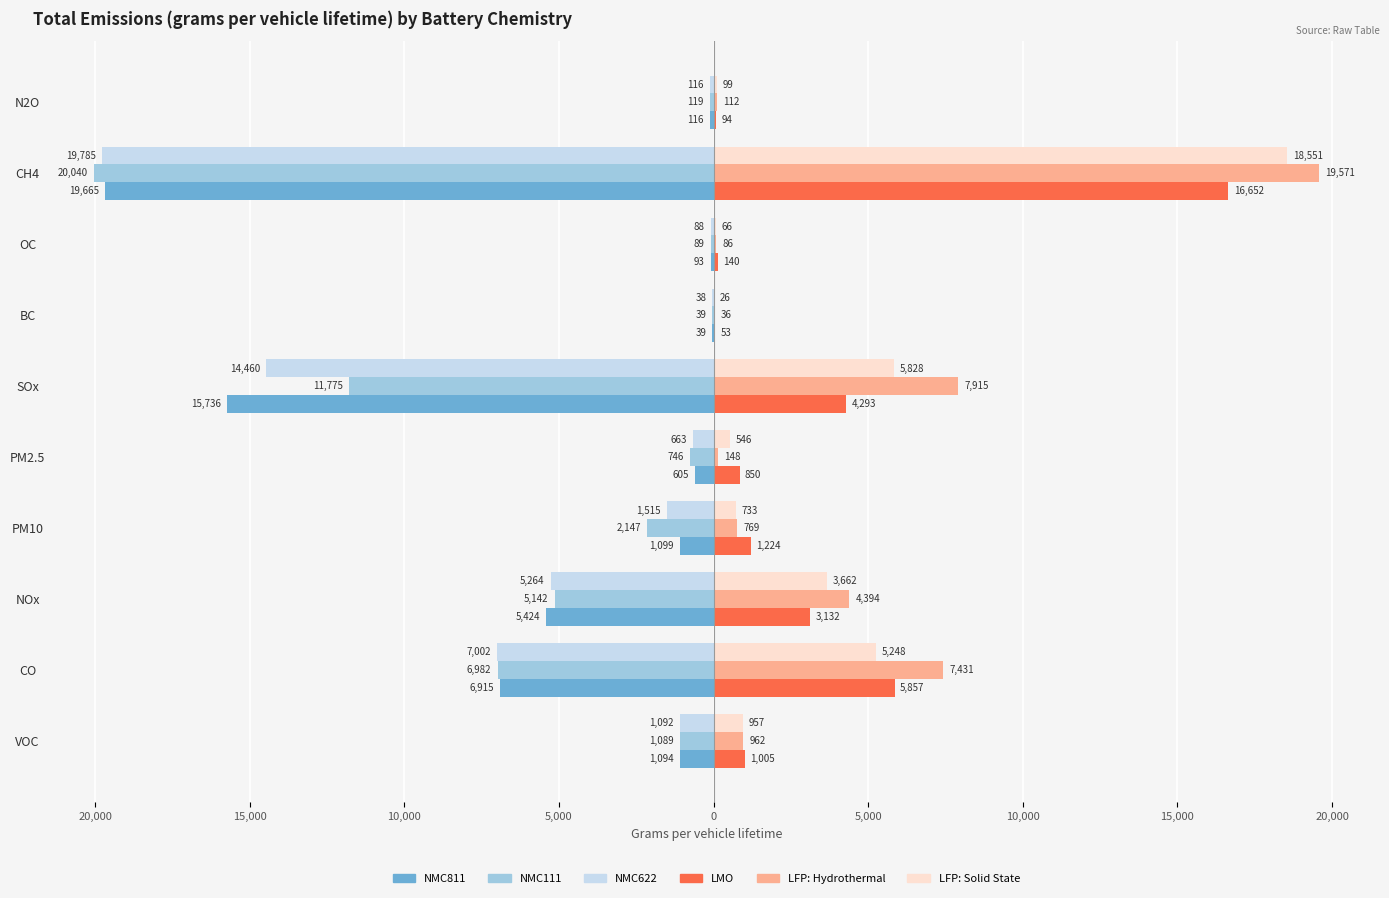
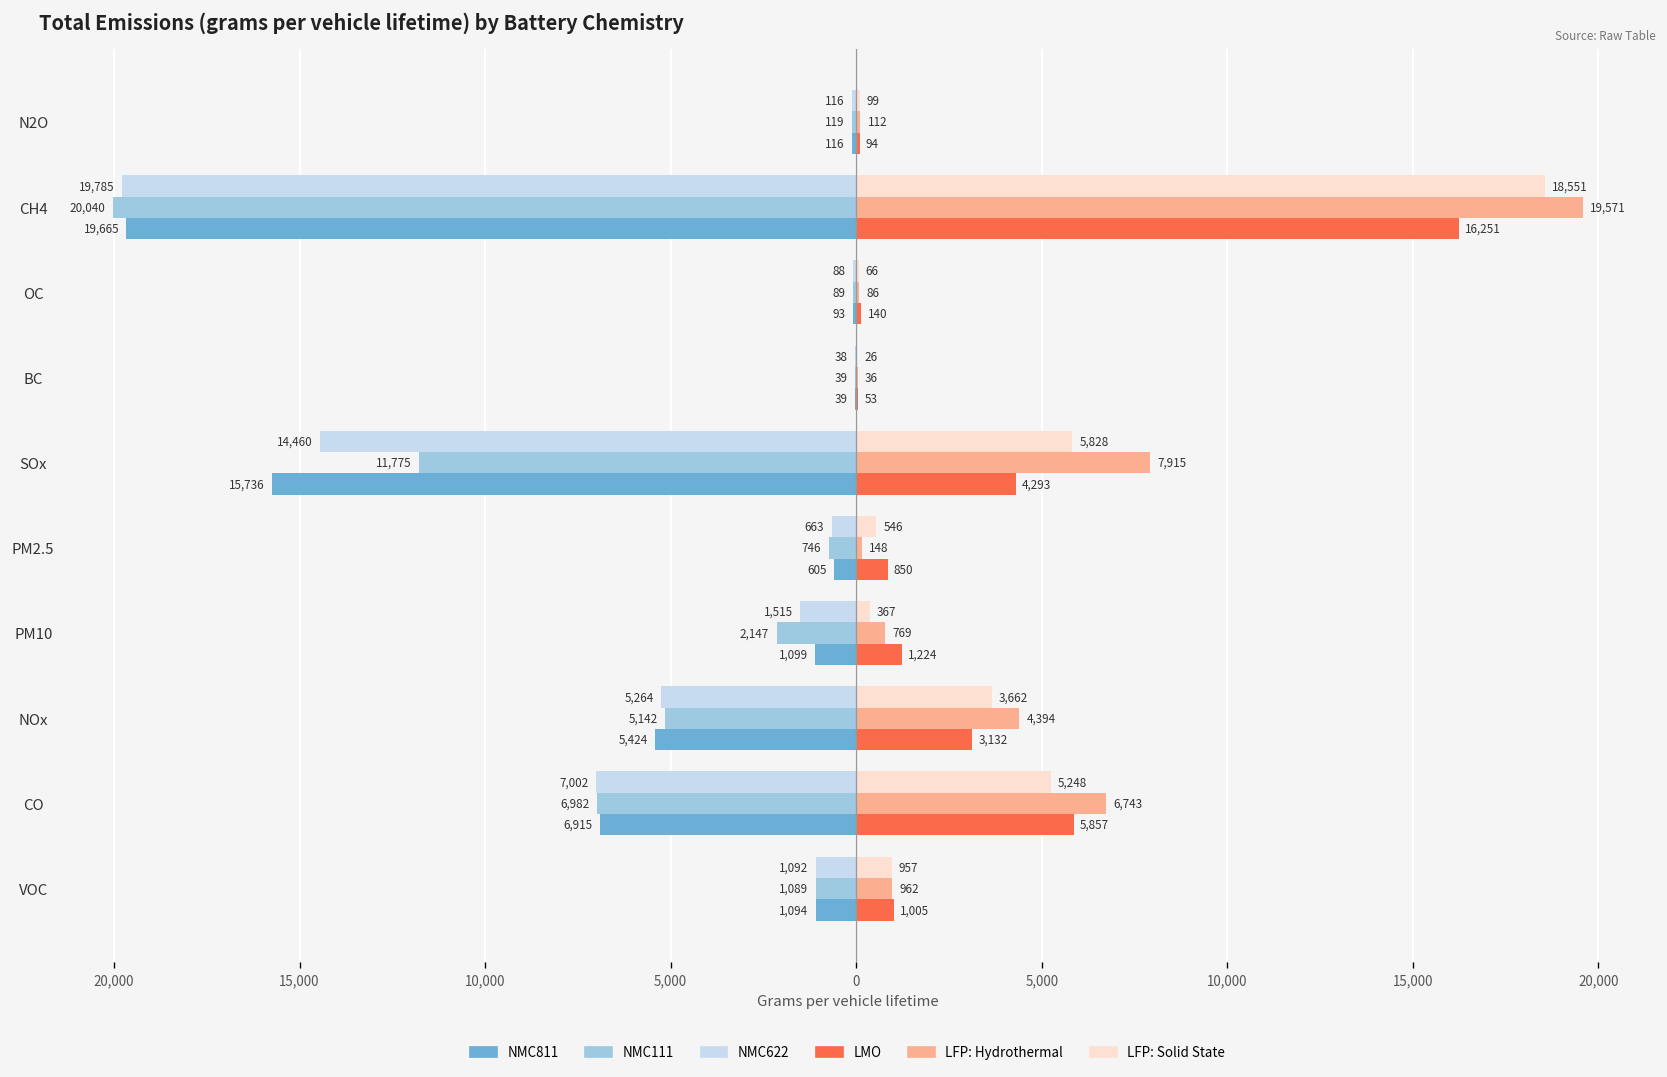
  {
    "LMO": {
      "N2O": "94",
-     "CH4": "16,652",
+     "CH4": "16,251",
      "OC": "140",
      "BC": "53",
      "SOx": "4,293",
      "PM2.5": "850",
      "PM10": "1,224",
      "NOx": "3,132",
      "CO": "5,857",
      "VOC": "1,005"
    },
    "LFP: Hydrothermal": {
      "N2O": "112",
      "CH4": "19,571",
      "OC": "86",
      "BC": "36",
      "SOx": "7,915",
      "PM2.5": "148",
      "PM10": "769",
      "NOx": "4,394",
-     "CO": "7,431",
+     "CO": "6,743",
      "VOC": "962"
    },
    "LFP: Solid State": {
      "N2O": "99",
      "CH4": "18,551",
      "OC": "66",
      "BC": "26",
      "SOx": "5,828",
      "PM2.5": "546",
-     "PM10": "733",
+     "PM10": "367",
      "NOx": "3,662",
      "CO": "5,248",
      "VOC": "957"
    }
  }
